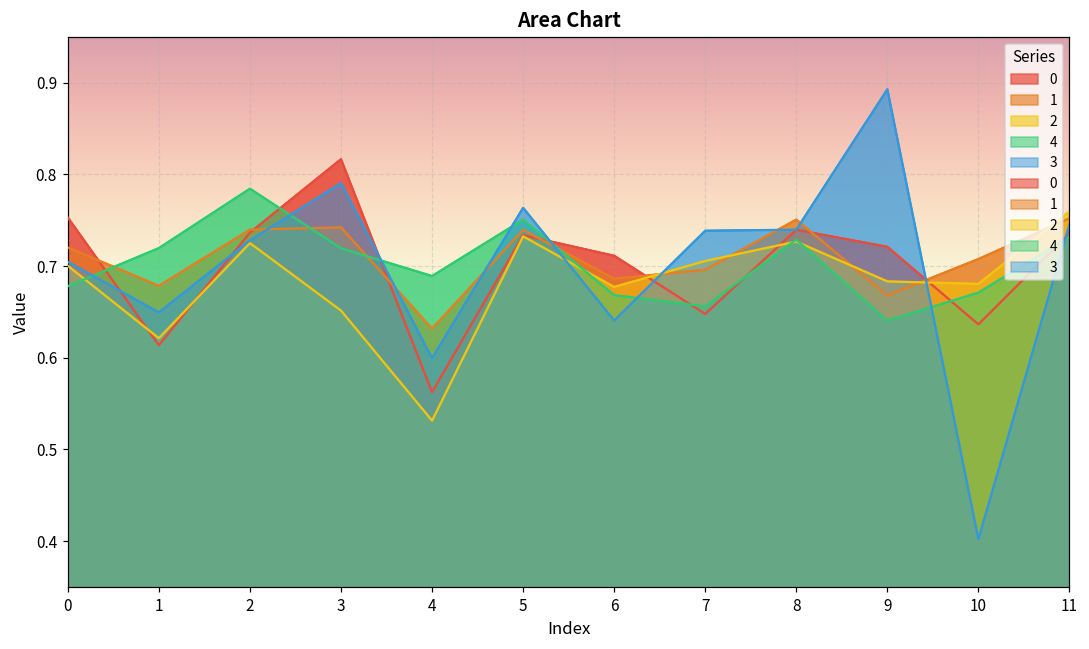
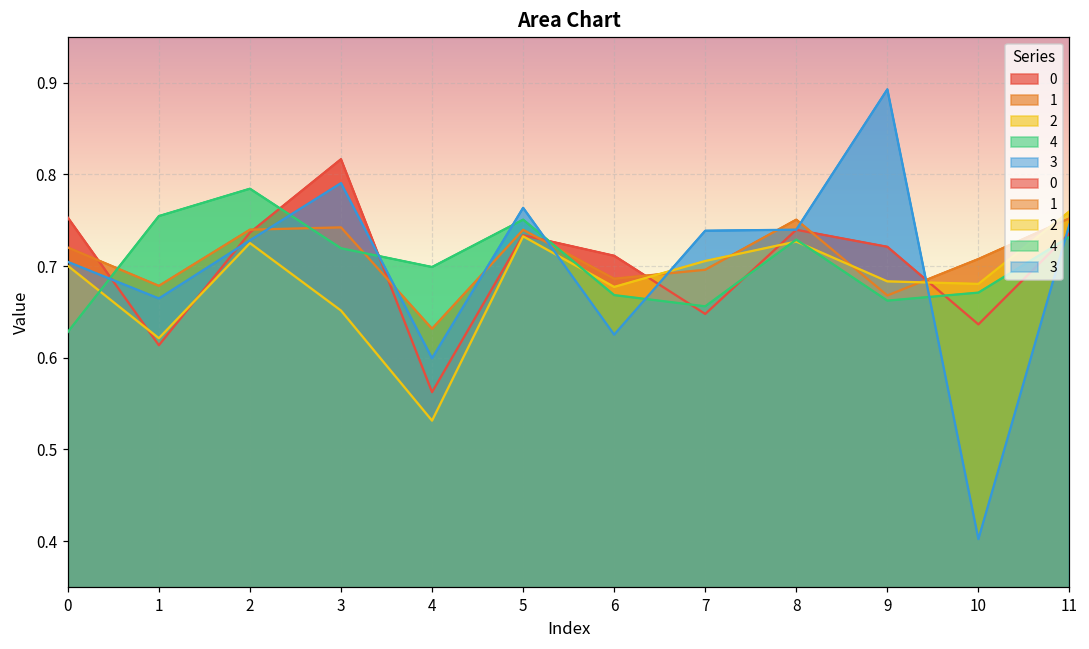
  {
    "2": {
      "0": 0.70,
      "1": 0.62,
      "3": 0.65,
      "4": 0.53,
      "6": 0.68,
      "7": 0.71,
      "9": 0.68,
      "10": 0.68,
      "11": 0.76
    },
    "4": {
-     "0": 0.68,
-     "1": 0.72,
+     "0": 0.63,
+     "1": 0.75,
      "2": 0.78,
      "3": 0.72,
-     "4": 0.69,
+     "4": 0.70,
      "5": 0.75,
      "6": 0.67,
      "7": 0.66,
-     "9": 0.64,
+     "9": 0.66,
      "10": 0.67,
      "11": 0.73
    },
    "3": {
      "0": 0.70,
-     "1": 0.65,
+     "1": 0.66,
      "3": 0.79,
      "4": 0.60,
      "5": 0.76,
-     "6": 0.64,
+     "6": 0.63,
      "7": 0.74,
      "9": 0.89,
      "10": 0.40,
      "11": 0.75
    }
  }
